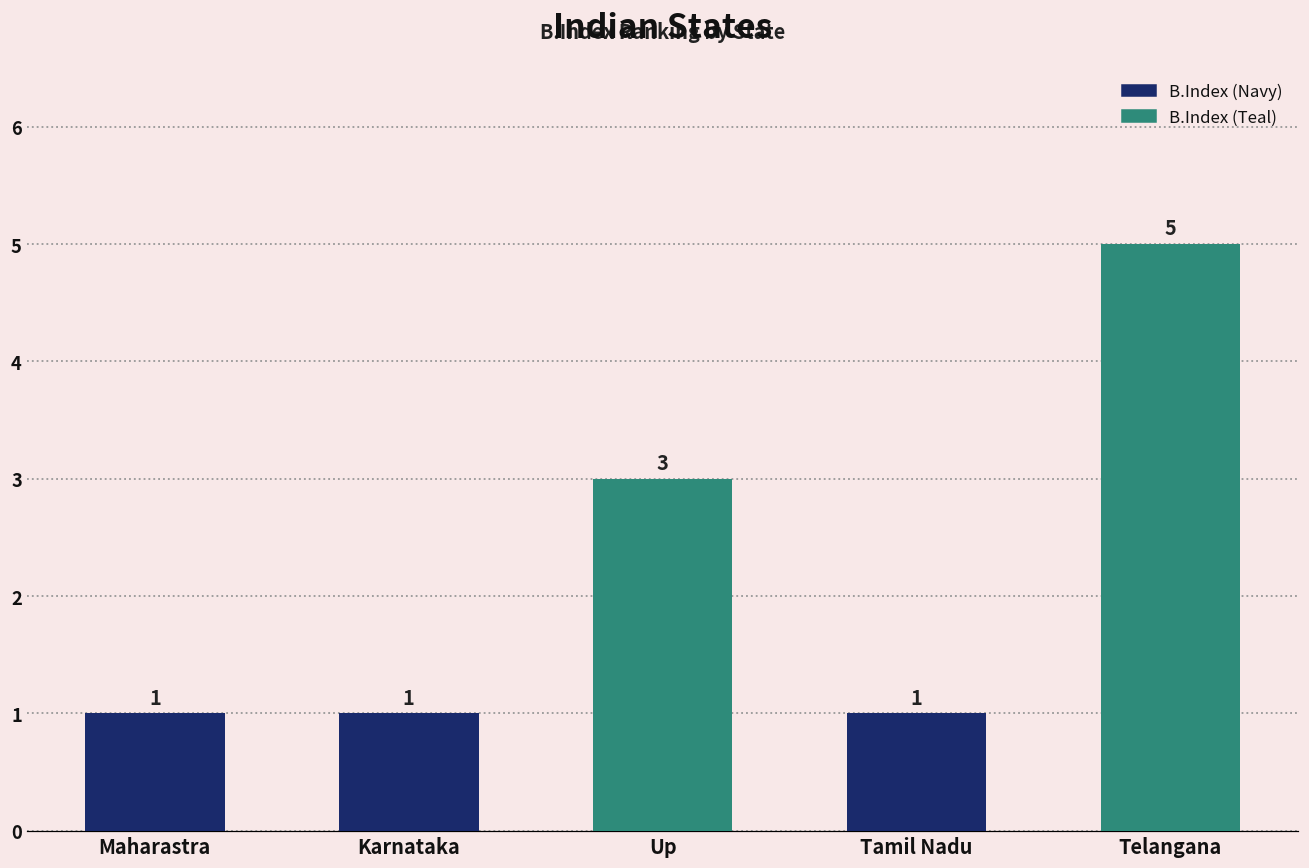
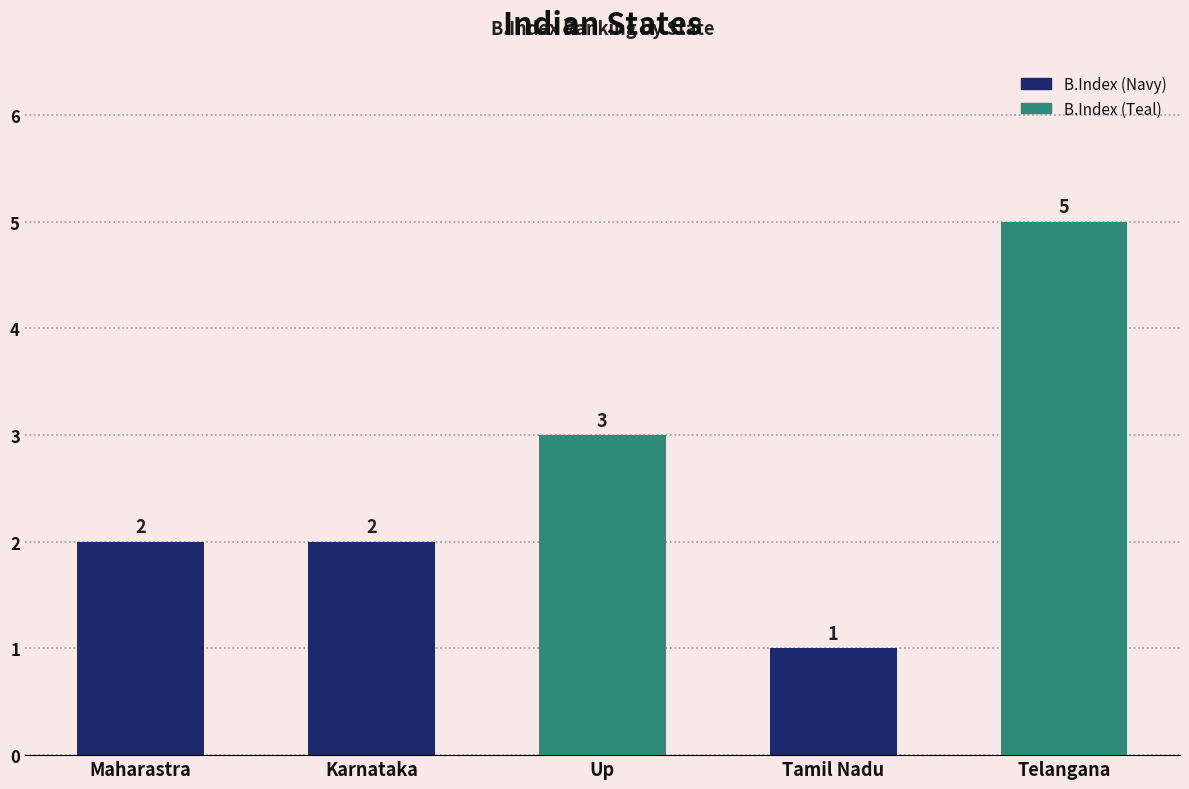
  {
-   "Maharastra": 1,
-   "Karnataka": 1,
+   "Maharastra": 2,
+   "Karnataka": 2,
    "Up": 3,
    "Tamil Nadu": 1,
    "Telangana": 5
  }
